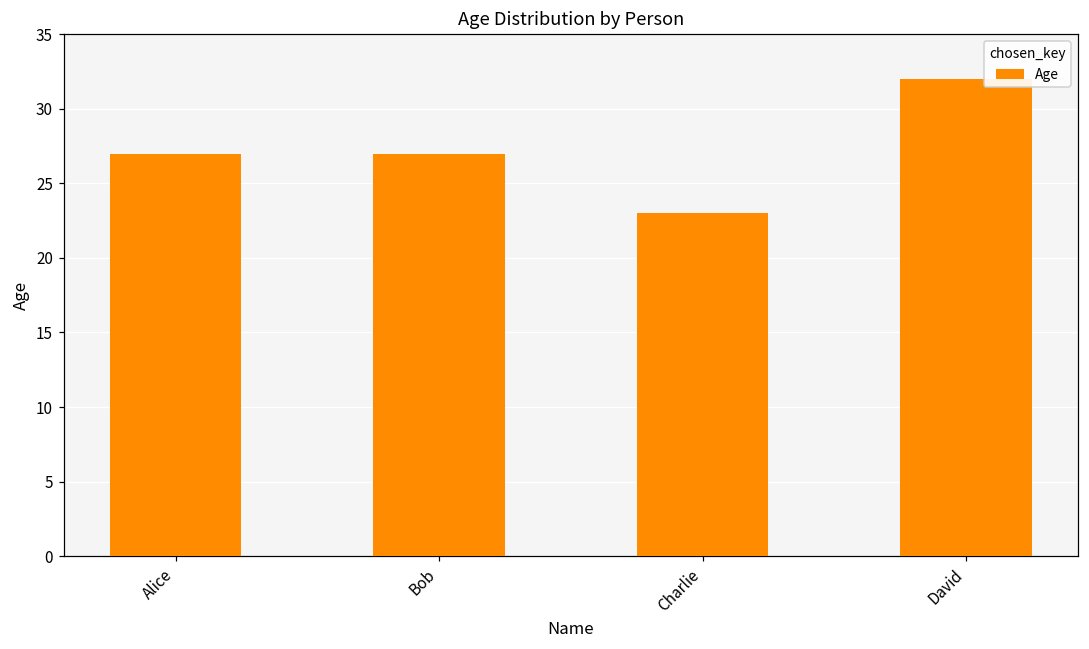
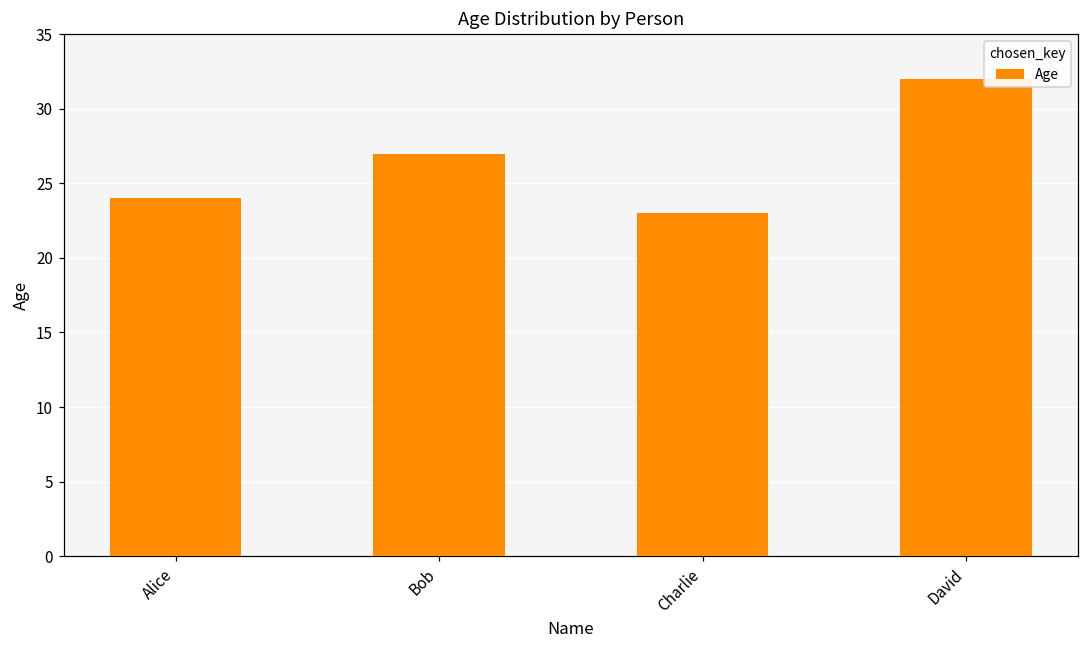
  {
-   "Alice": 27,
+   "Alice": 24,
    "Bob": 27,
    "Charlie": 23,
    "David": 32
  }
